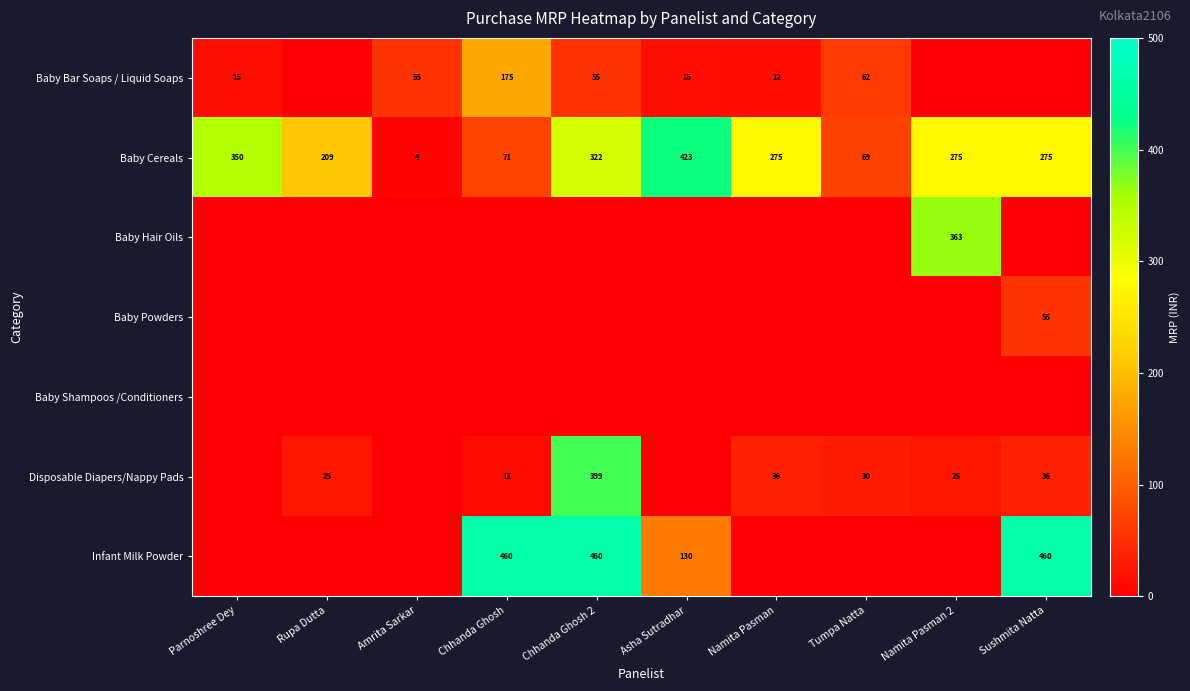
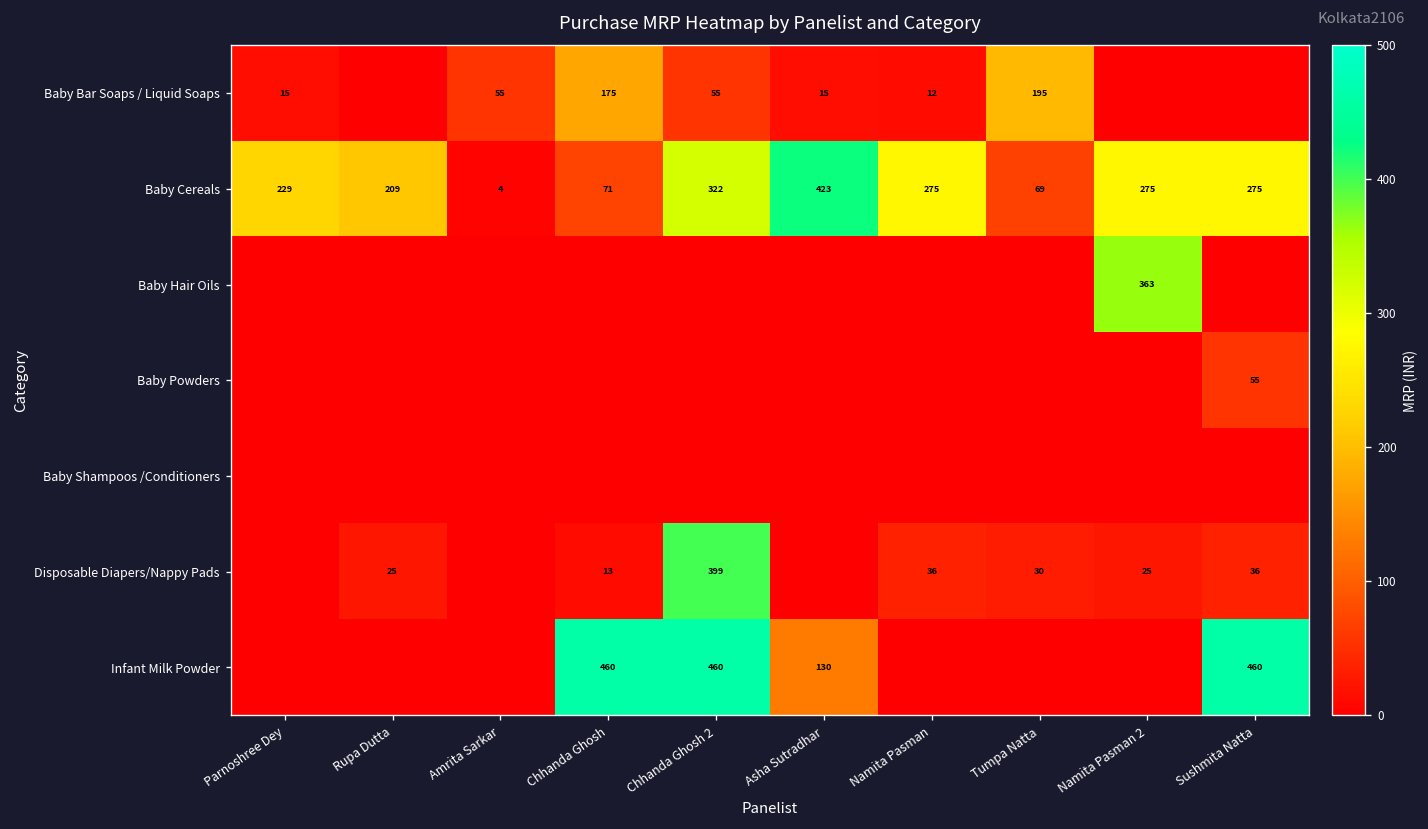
  {
    "Baby Bar Soaps / Liquid Soaps": {
      "Parnoshree Dey": 15,
      "Amrita Sarkar": 55,
      "Chhanda Ghosh": 175,
      "Chhanda Ghosh 2": 55,
      "Asha Sutradhar": 15,
      "Namita Pasman": 12,
-     "Tumpa Natta": 62
+     "Tumpa Natta": 195
    },
    "Baby Cereals": {
-     "Parnoshree Dey": 350,
+     "Parnoshree Dey": 229,
      "Rupa Dutta": 209,
      "Amrita Sarkar": 4,
      "Chhanda Ghosh": 71,
      "Chhanda Ghosh 2": 322,
      "Asha Sutradhar": 423,
      "Namita Pasman": 275,
      "Tumpa Natta": 69,
      "Namita Pasman 2": 275,
      "Sushmita Natta": 275
    },
    "Baby Hair Oils": {
      "Namita Pasman 2": 363
    },
    "Baby Powders": {
      "Sushmita Natta": 55
    },
    "Disposable Diapers/Nappy Pads": {
      "Rupa Dutta": 25,
      "Chhanda Ghosh": 13,
      "Chhanda Ghosh 2": 399,
      "Namita Pasman": 36,
      "Tumpa Natta": 30,
      "Namita Pasman 2": 25,
      "Sushmita Natta": 36
    },
    "Infant Milk Powder": {
      "Chhanda Ghosh": 460,
      "Chhanda Ghosh 2": 460,
      "Asha Sutradhar": 130,
      "Sushmita Natta": 460
    }
  }
